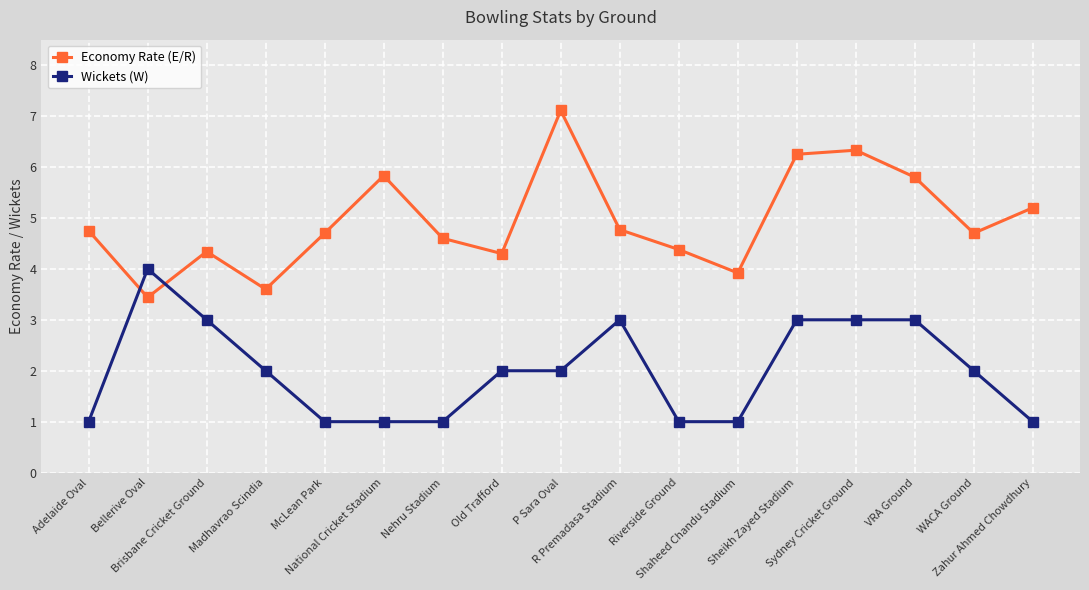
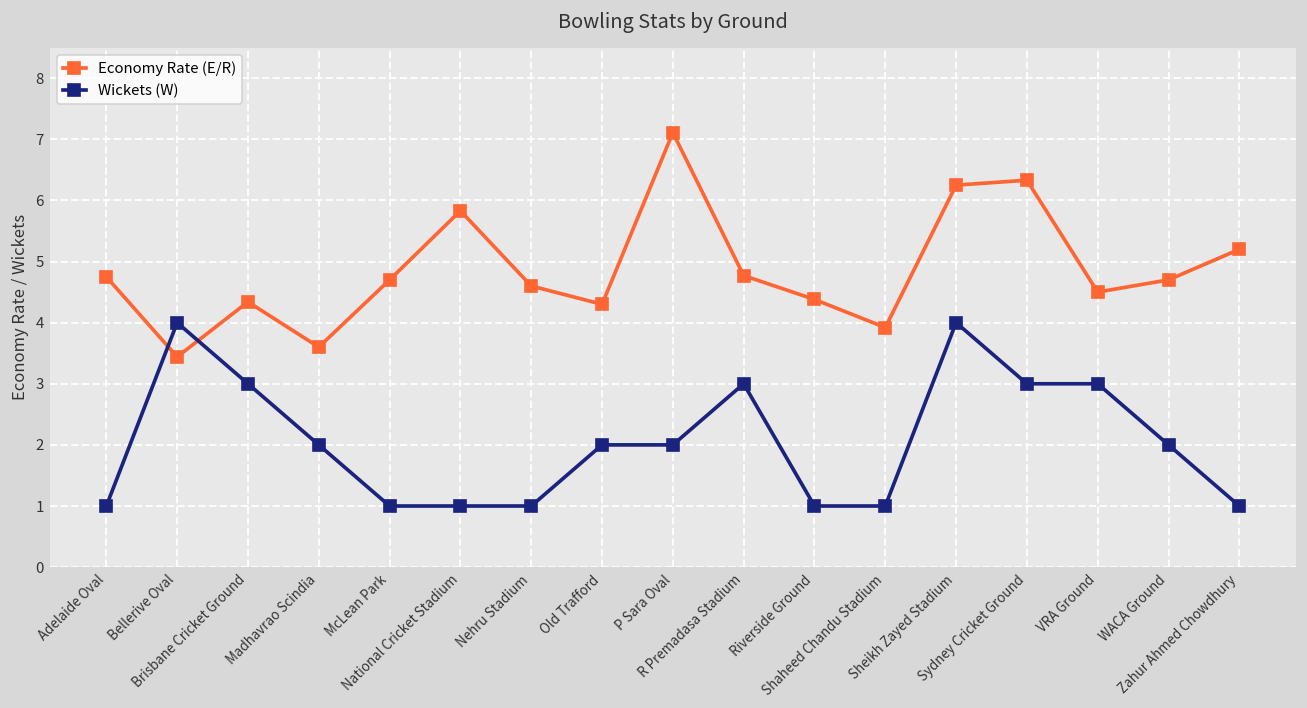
  {
    "Economy Rate (E/R)": {
      "Adelaide Oval": 4.8,
      "Bellerive Oval": 3.4,
      "Brisbane Cricket Ground": 4.3,
      "Madhavrao Scindia": 3.6,
      "McLean Park": 4.7,
      "National Cricket Stadium": 5.8,
      "Nehru Stadium": 4.6,
      "Old Trafford": 4.3,
      "P Sara Oval": 7.1,
      "R Premadasa Stadium": 4.8,
      "Riverside Ground": 4.4,
      "Shaheed Chandu Stadium": 3.9,
      "Sheikh Zayed Stadium": 6.3,
      "Sydney Cricket Ground": 6.3,
-     "VRA Ground": 5.8,
+     "VRA Ground": 4.5,
      "WACA Ground": 4.7,
      "Zahur Ahmed Chowdhury": 5.2
    },
    "Wickets (W)": {
      "Adelaide Oval": 1,
      "Bellerive Oval": 4,
      "Brisbane Cricket Ground": 3,
      "Madhavrao Scindia": 2,
      "McLean Park": 1,
      "National Cricket Stadium": 1,
      "Nehru Stadium": 1,
      "Old Trafford": 2,
      "P Sara Oval": 2,
      "R Premadasa Stadium": 3,
      "Riverside Ground": 1,
      "Shaheed Chandu Stadium": 1,
-     "Sheikh Zayed Stadium": 3,
+     "Sheikh Zayed Stadium": 4,
      "Sydney Cricket Ground": 3,
      "VRA Ground": 3,
      "WACA Ground": 2,
      "Zahur Ahmed Chowdhury": 1
    }
  }
